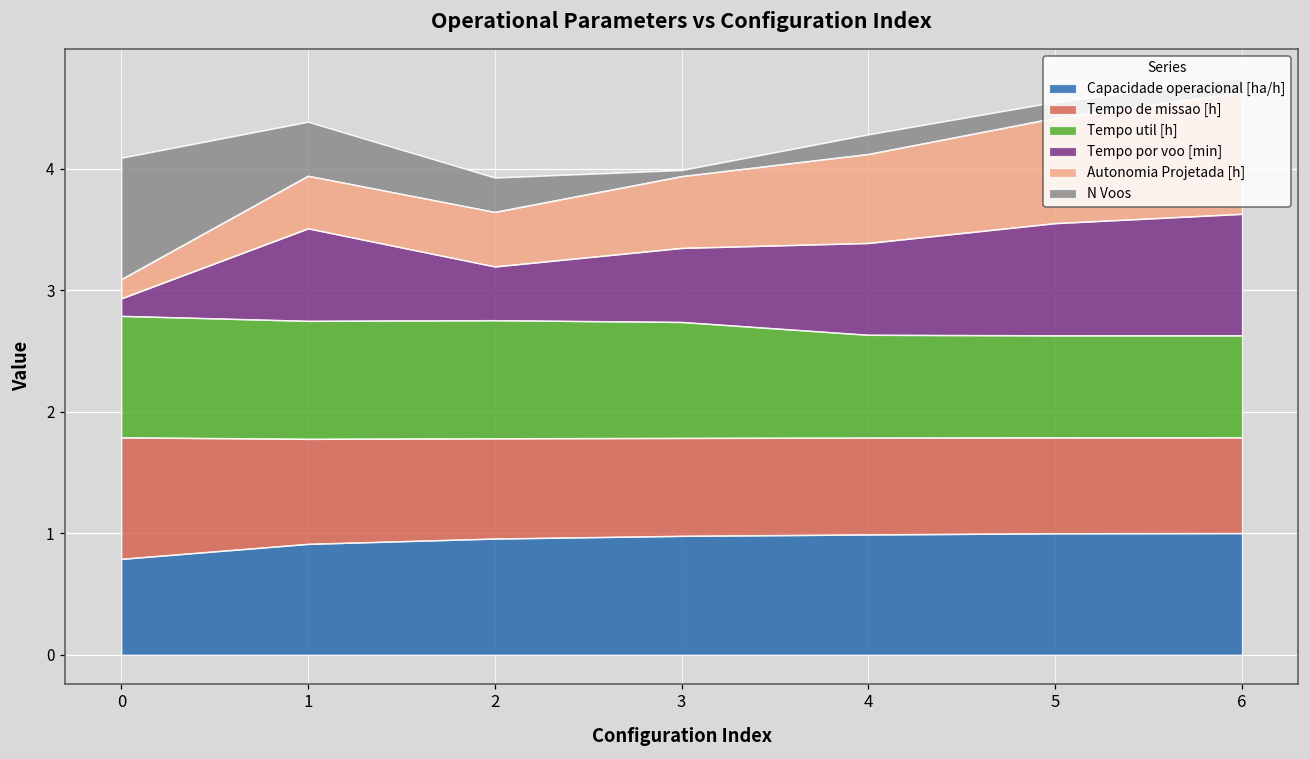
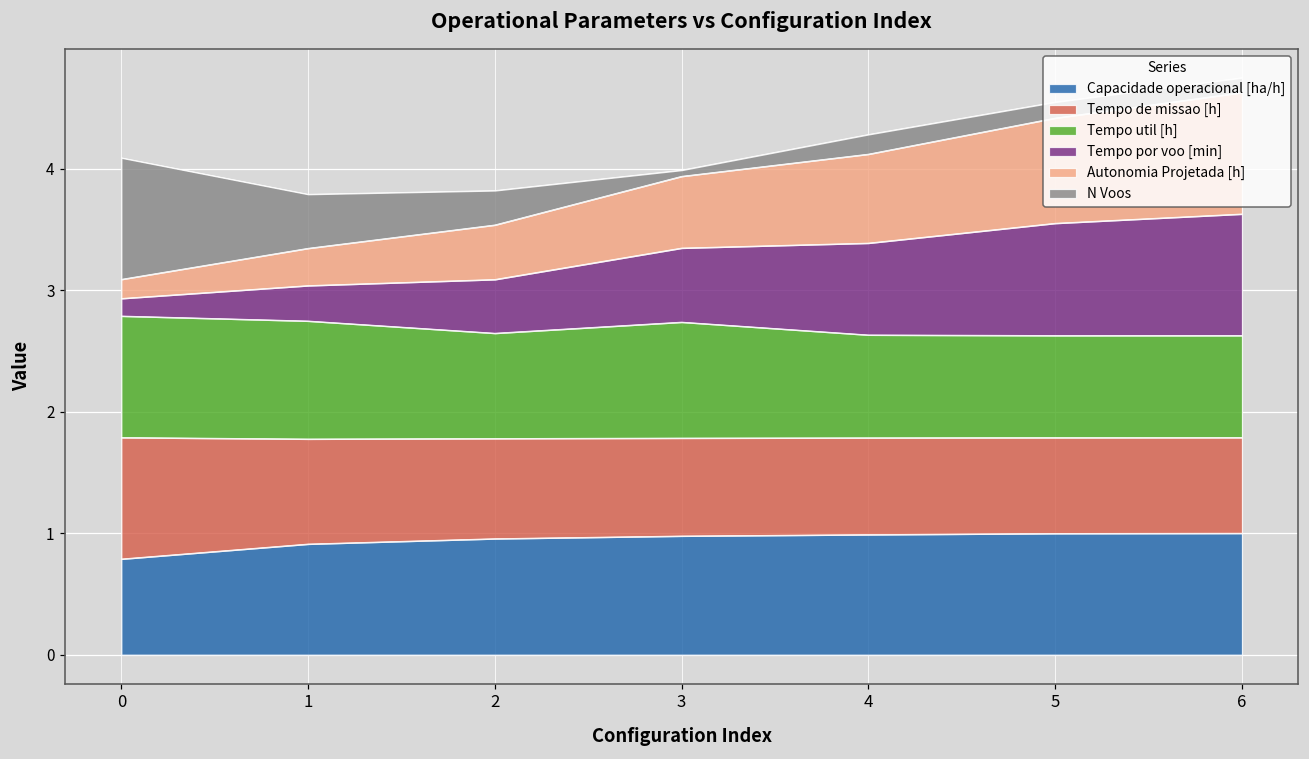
  {
    "Capacidade operacional [ha/h]": {
      "0": 0.79,
      "1": 0.91,
      "2": 0.96,
      "3": 0.98,
      "4": 0.99,
      "5": 1.00,
      "6": 1.00
    },
    "Tempo de missao [h]": {
      "0": 1.00,
      "1": 0.86,
      "2": 0.82,
      "3": 0.81,
      "4": 0.80,
      "5": 0.79,
      "6": 0.79
    },
    "Tempo util [h]": {
      "0": 1.00,
      "1": 0.97,
-     "2": 0.97,
+     "2": 0.87,
      "3": 0.95,
      "4": 0.85,
      "5": 0.84,
      "6": 0.84
    },
    "Tempo por voo [min]": {
      "0": 0.14,
-     "1": 0.76,
+     "1": 0.29,
      "2": 0.44,
      "3": 0.61,
      "4": 0.76,
      "5": 0.92,
      "6": 1.00
    },
    "Autonomia Projetada [h]": {
      "0": 0.16,
-     "1": 0.43,
+     "1": 0.31,
      "2": 0.45,
      "3": 0.59,
      "4": 0.73
    },
    "N Voos": {
      "0": 1.00,
      "1": 0.44,
      "2": 0.28,
      "3": 0.05,
      "4": 0.16
    }
  }
